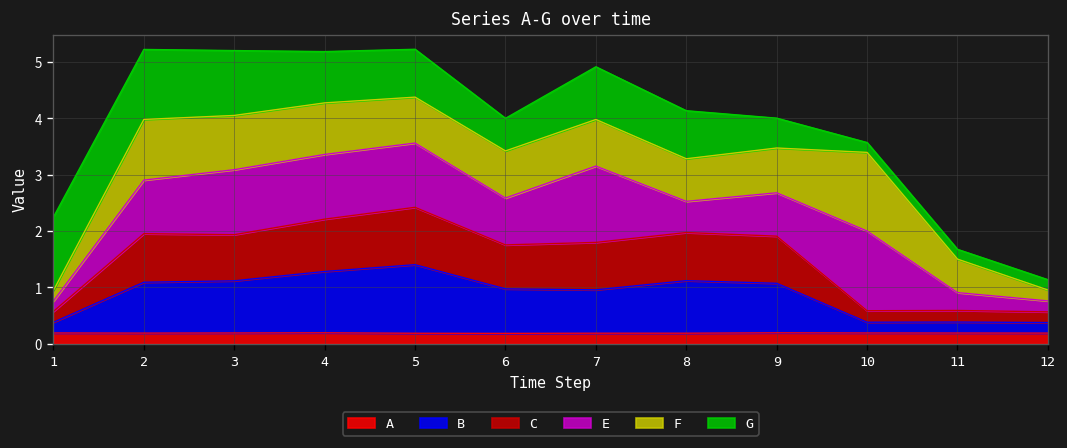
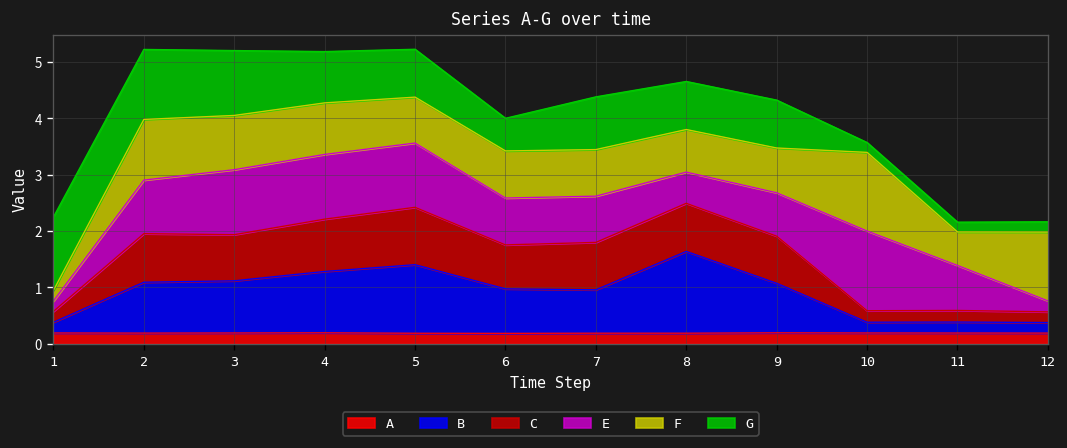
  {
    "B": {
      "1": 0.2,
      "2": 0.9,
      "3": 0.9,
      "4": 1.1,
      "5": 1.2,
      "6": 0.8,
      "7": 0.8,
-     "8": 0.9,
+     "8": 1.5,
      "9": 0.9,
      "10": 0.2,
      "11": 0.2,
      "12": 0.2
    },
    "E": {
      "1": 0.2,
      "2": 1.0,
      "3": 1.2,
      "4": 1.1,
      "5": 1.1,
      "6": 0.8,
-     "7": 1.4,
+     "7": 0.8,
      "8": 0.6,
      "9": 0.8,
      "10": 1.4,
-     "11": 0.3,
+     "11": 0.8,
      "12": 0.2
    },
    "F": {
      "1": 0.2,
      "2": 1.1,
      "3": 1.0,
      "4": 0.9,
      "5": 0.8,
      "6": 0.8,
      "7": 0.8,
      "8": 0.8,
      "9": 0.8,
      "10": 1.4,
      "11": 0.6,
-     "12": 0.2
+     "12": 1.2
    },
    "G": {
      "1": 1.3,
      "2": 1.2,
      "3": 1.2,
      "4": 0.9,
      "5": 0.8,
      "6": 0.6,
      "7": 0.9,
      "8": 0.9,
-     "9": 0.5,
+     "9": 0.8,
      "10": 0.2,
      "11": 0.2,
      "12": 0.2
    }
  }
